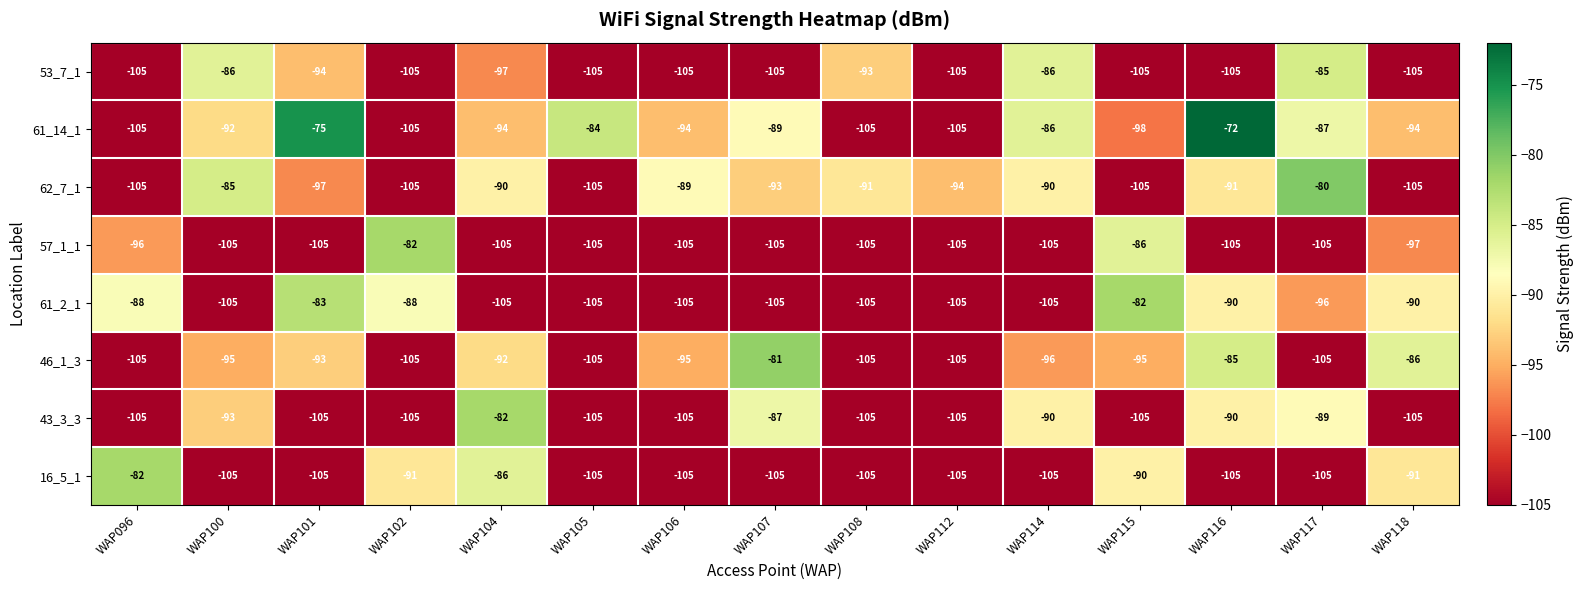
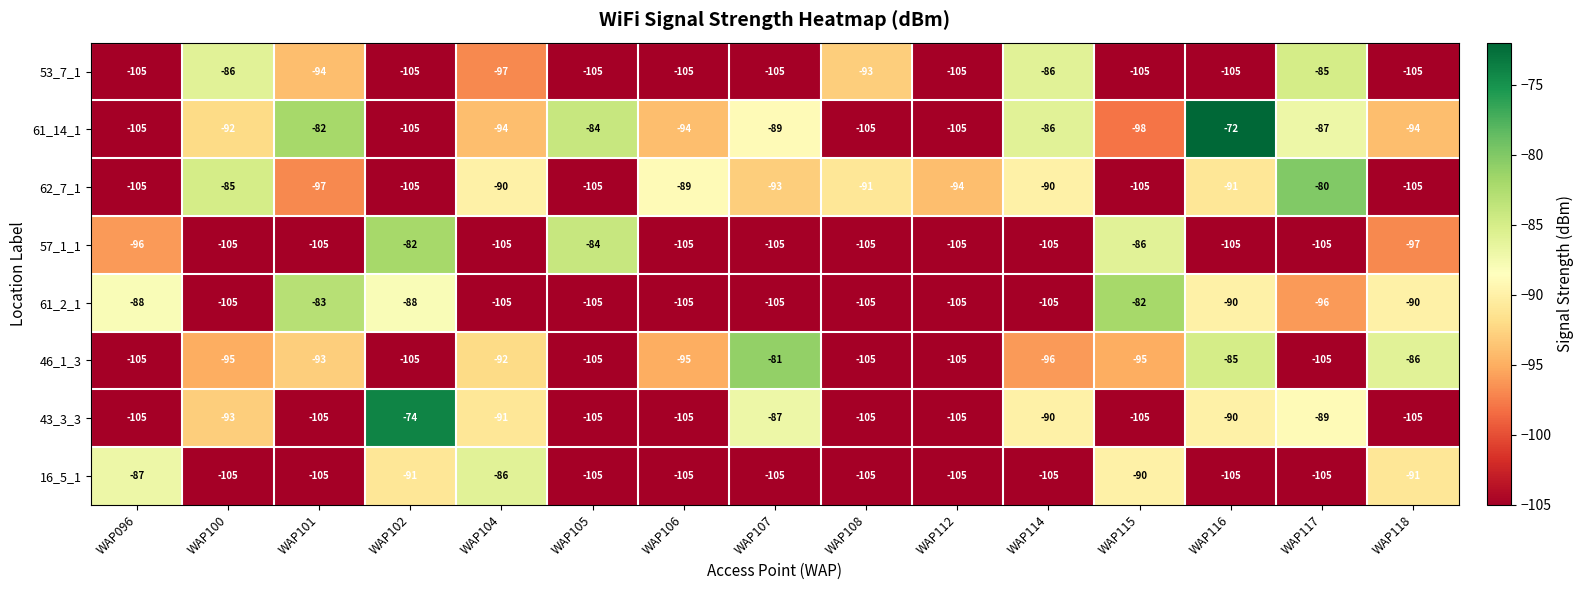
  {
    "53_7_1": {
      "WAP096": -105,
      "WAP100": -86,
      "WAP101": -94,
      "WAP102": -105,
      "WAP104": -97,
      "WAP105": -105,
      "WAP106": -105,
      "WAP107": -105,
      "WAP108": -93,
      "WAP112": -105,
      "WAP114": -86,
      "WAP115": -105,
      "WAP116": -105,
      "WAP117": -85,
      "WAP118": -105
    },
    "61_14_1": {
      "WAP096": -105,
      "WAP100": -92,
-     "WAP101": -75,
+     "WAP101": -82,
      "WAP102": -105,
      "WAP104": -94,
      "WAP105": -84,
      "WAP106": -94,
      "WAP107": -89,
      "WAP108": -105,
      "WAP112": -105,
      "WAP114": -86,
      "WAP115": -98,
      "WAP116": -72,
      "WAP117": -87,
      "WAP118": -94
    },
    "62_7_1": {
      "WAP096": -105,
      "WAP100": -85,
      "WAP101": -97,
      "WAP102": -105,
      "WAP104": -90,
      "WAP105": -105,
      "WAP106": -89,
      "WAP107": -93,
      "WAP108": -91,
      "WAP112": -94,
      "WAP114": -90,
      "WAP115": -105,
      "WAP116": -91,
      "WAP117": -80,
      "WAP118": -105
    },
    "57_1_1": {
      "WAP096": -96,
      "WAP100": -105,
      "WAP101": -105,
      "WAP102": -82,
      "WAP104": -105,
-     "WAP105": -105,
+     "WAP105": -84,
      "WAP106": -105,
      "WAP107": -105,
      "WAP108": -105,
      "WAP112": -105,
      "WAP114": -105,
      "WAP115": -86,
      "WAP116": -105,
      "WAP117": -105,
      "WAP118": -97
    },
    "61_2_1": {
      "WAP096": -88,
      "WAP100": -105,
      "WAP101": -83,
      "WAP102": -88,
      "WAP104": -105,
      "WAP105": -105,
      "WAP106": -105,
      "WAP107": -105,
      "WAP108": -105,
      "WAP112": -105,
      "WAP114": -105,
      "WAP115": -82,
      "WAP116": -90,
      "WAP117": -96,
      "WAP118": -90
    },
    "46_1_3": {
      "WAP096": -105,
      "WAP100": -95,
      "WAP101": -93,
      "WAP102": -105,
      "WAP104": -92,
      "WAP105": -105,
      "WAP106": -95,
      "WAP107": -81,
      "WAP108": -105,
      "WAP112": -105,
      "WAP114": -96,
      "WAP115": -95,
      "WAP116": -85,
      "WAP117": -105,
      "WAP118": -86
    },
    "43_3_3": {
      "WAP096": -105,
      "WAP100": -93,
      "WAP101": -105,
-     "WAP102": -105,
-     "WAP104": -82,
+     "WAP102": -74,
+     "WAP104": -91,
      "WAP105": -105,
      "WAP106": -105,
      "WAP107": -87,
      "WAP108": -105,
      "WAP112": -105,
      "WAP114": -90,
      "WAP115": -105,
      "WAP116": -90,
      "WAP117": -89,
      "WAP118": -105
    },
    "16_5_1": {
-     "WAP096": -82,
+     "WAP096": -87,
      "WAP100": -105,
      "WAP101": -105,
      "WAP102": -91,
      "WAP104": -86,
      "WAP105": -105,
      "WAP106": -105,
      "WAP107": -105,
      "WAP108": -105,
      "WAP112": -105,
      "WAP114": -105,
      "WAP115": -90,
      "WAP116": -105,
      "WAP117": -105,
      "WAP118": -91
    }
  }
